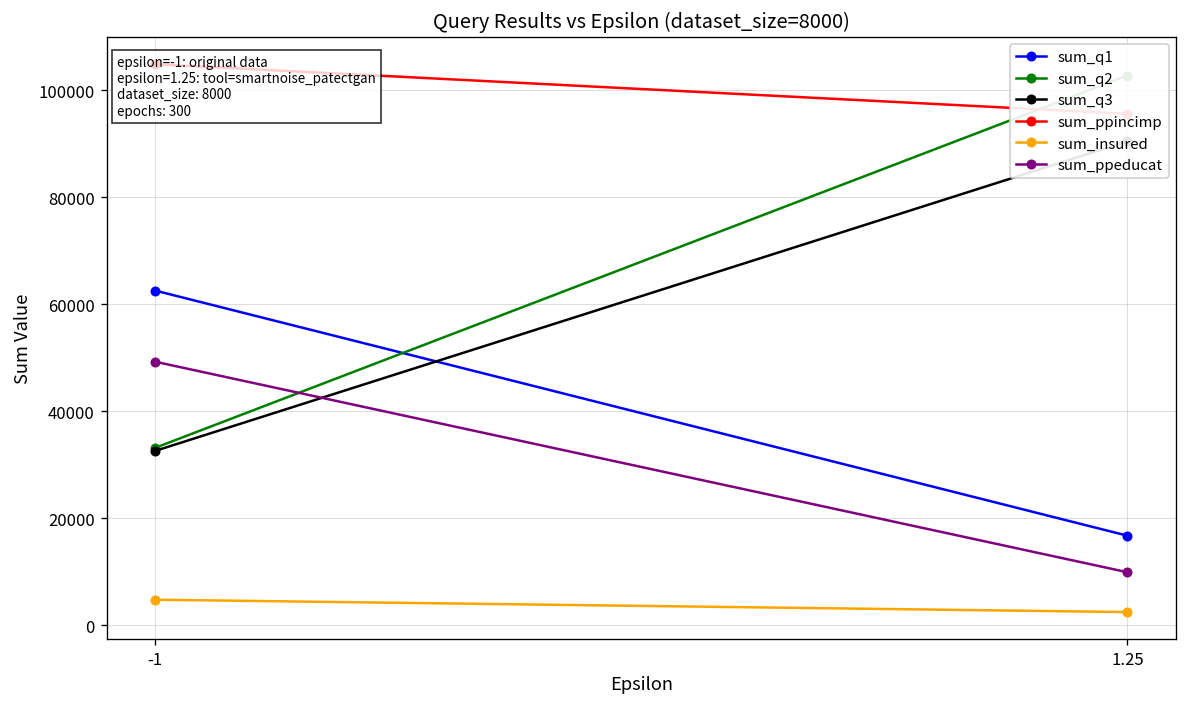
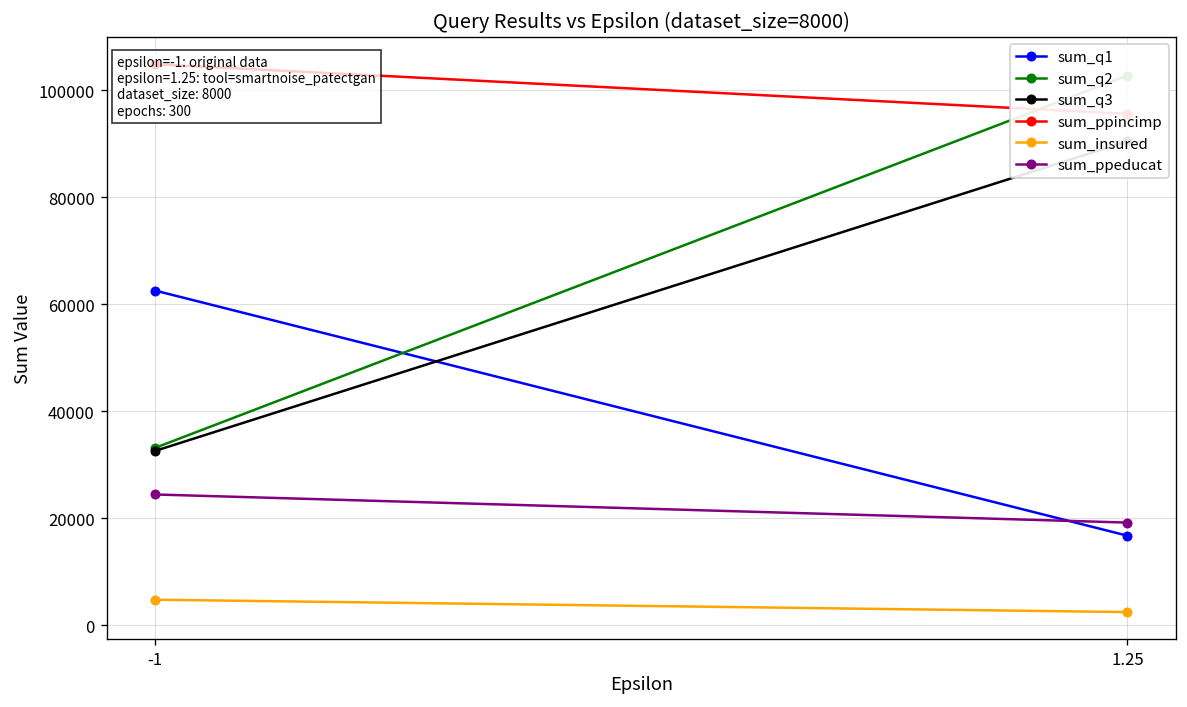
  {
    "sum_q1": {
      "-1": 63000,
      "1.25": 17000
    },
    "sum_q2": {
      "-1": 33000
    },
    "sum_q3": {
      "-1": 33000
    },
    "sum_insured": {
      "-1": 5000,
      "1.25": 2000
    },
    "sum_ppeducat": {
-     "-1": 49000,
-     "1.25": 10000
+     "-1": 24000,
+     "1.25": 19000
    }
  }
